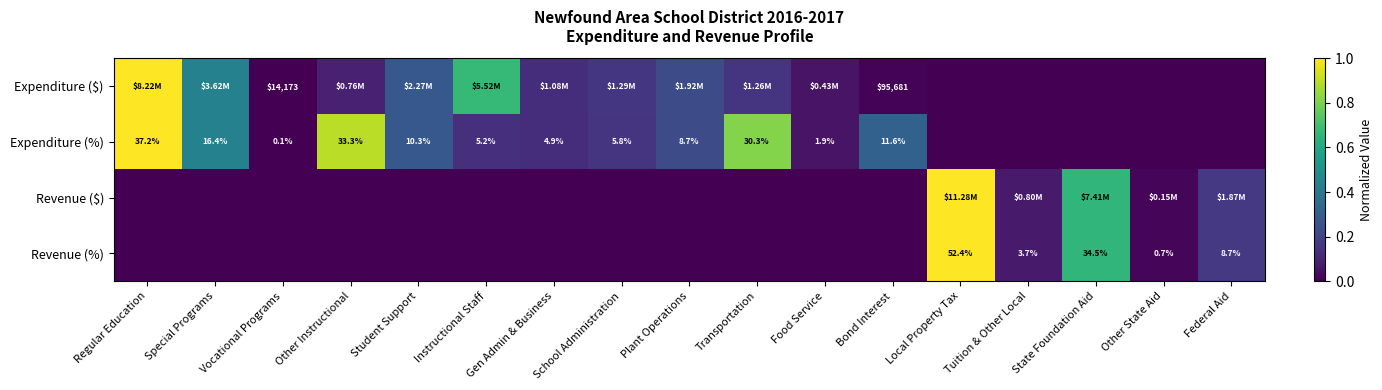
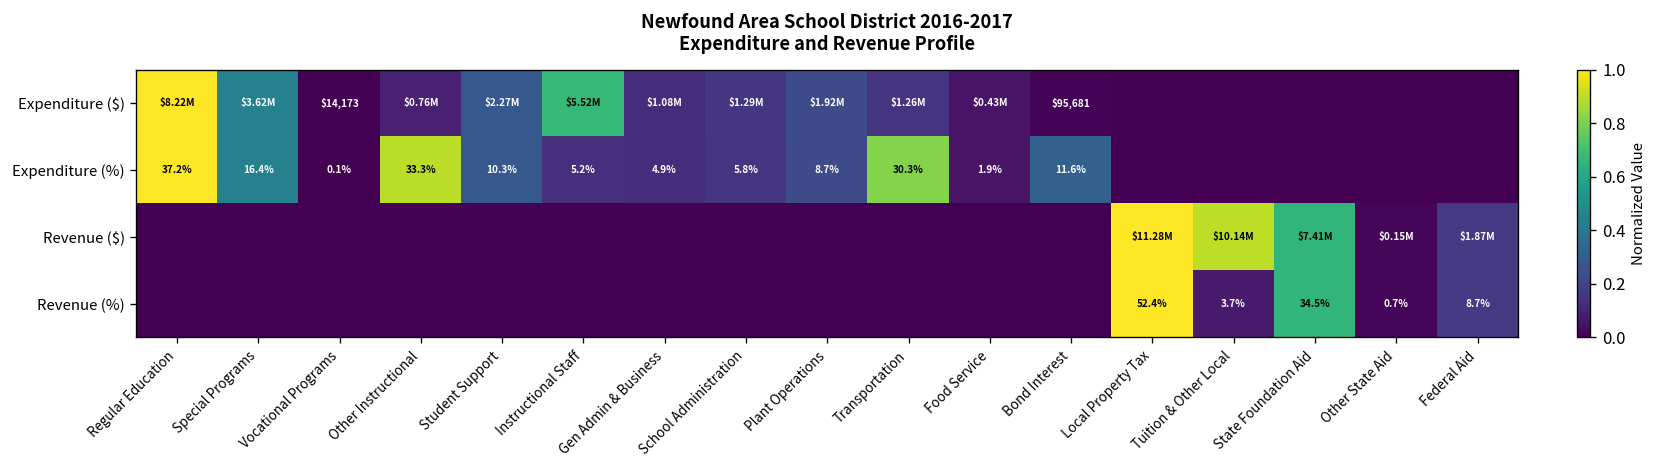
  {
    "Expenditure ($)": {
      "Regular Education": "$8.22M",
      "Special Programs": "$3.62M",
      "Vocational Programs": "$14,173",
      "Other Instructional": "$0.76M",
      "Student Support": "$2.27M",
      "Instructional Staff": "$5.52M",
      "Gen Admin & Business": "$1.08M",
      "School Administration": "$1.29M",
      "Plant Operations": "$1.92M",
      "Transportation": "$1.26M",
      "Food Service": "$0.43M",
      "Bond Interest": "$95,681"
    },
    "Expenditure (%)": {
      "Regular Education": "37.2%",
      "Special Programs": "16.4%",
      "Vocational Programs": "0.1%",
      "Other Instructional": "33.3%",
      "Student Support": "10.3%",
      "Instructional Staff": "5.2%",
      "Gen Admin & Business": "4.9%",
      "School Administration": "5.8%",
      "Plant Operations": "8.7%",
      "Transportation": "30.3%",
      "Food Service": "1.9%",
      "Bond Interest": "11.6%"
    },
    "Revenue ($)": {
      "Local Property Tax": "$11.28M",
-     "Tuition & Other Local": "$0.80M",
+     "Tuition & Other Local": "$10.14M",
      "State Foundation Aid": "$7.41M",
      "Other State Aid": "$0.15M",
      "Federal Aid": "$1.87M"
    },
    "Revenue (%)": {
      "Local Property Tax": "52.4%",
      "Tuition & Other Local": "3.7%",
      "State Foundation Aid": "34.5%",
      "Other State Aid": "0.7%",
      "Federal Aid": "8.7%"
    }
  }
